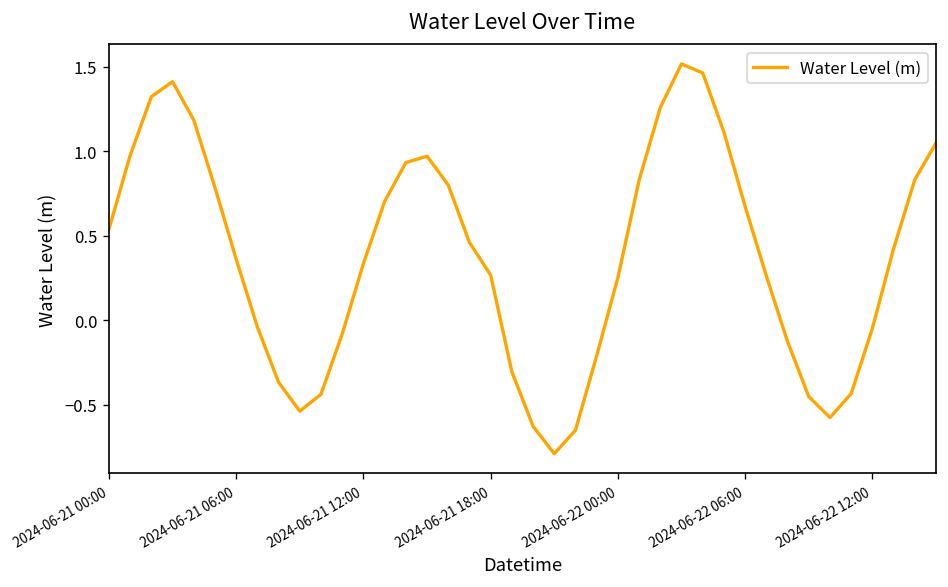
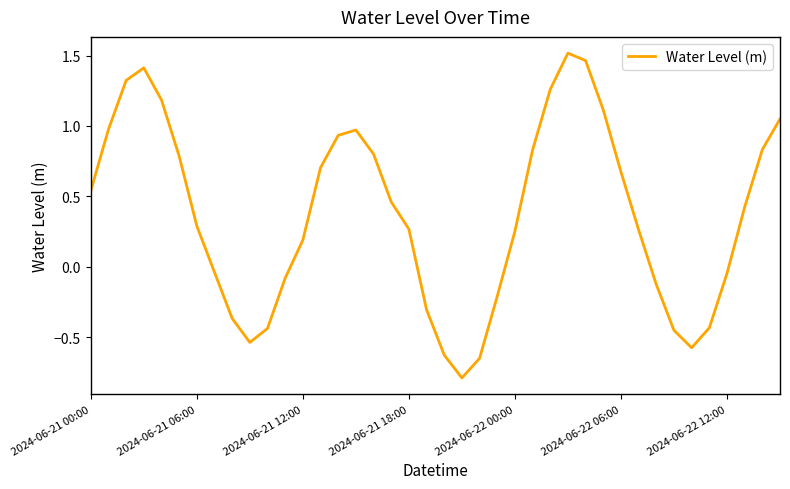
  {
    "2024-06-21 00:00": 0.54,
-   "2024-06-21 06:00": 0.36,
-   "2024-06-21 12:00": 0.33,
+   "2024-06-21 06:00": 0.29,
+   "2024-06-21 12:00": 0.19,
    "2024-06-21 18:00": 0.27,
    "2024-06-22 00:00": 0.25,
    "2024-06-22 06:00": 0.67,
    "2024-06-22 12:00": -0.05
  }
